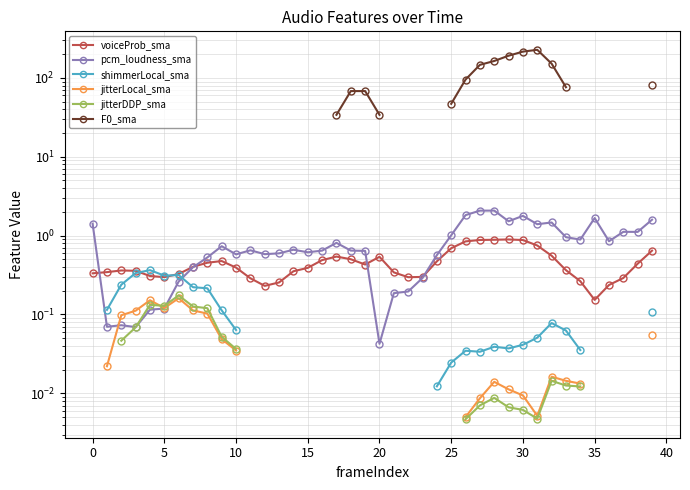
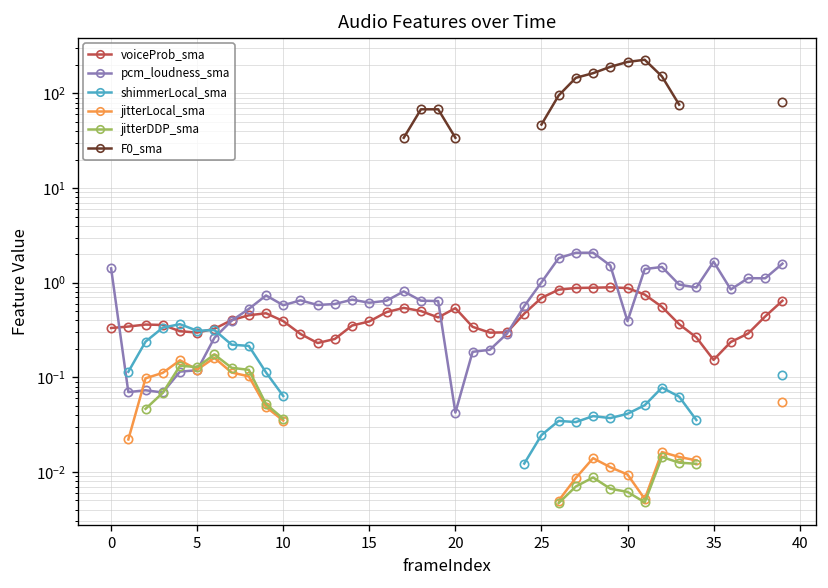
  {
    "voiceProb_sma": {
      "0": 0.33,
      "10": 0.4,
      "15": 0.4,
      "20": 0.5,
      "25": 0.7,
      "30": 0.9,
      "35": 0.15
    },
    "pcm_loudness_sma": {
      "0": 1.4,
      "10": 0.6,
      "15": 0.6,
      "20": 0.04,
      "25": 1.0,
-     "30": 1.8,
+     "30": 0.4,
      "35": 1.7
    },
    "shimmerLocal_sma": {
      "10": 0.06,
      "25": 0.025,
      "30": 0.04
    },
    "jitterLocal_sma": {
      "30": 0.009
    },
    "jitterDDP_sma": {
      "30": 0.006
    },
    "F0_sma": {
      "20": 34,
      "25": 50,
      "30": 220
    }
  }
